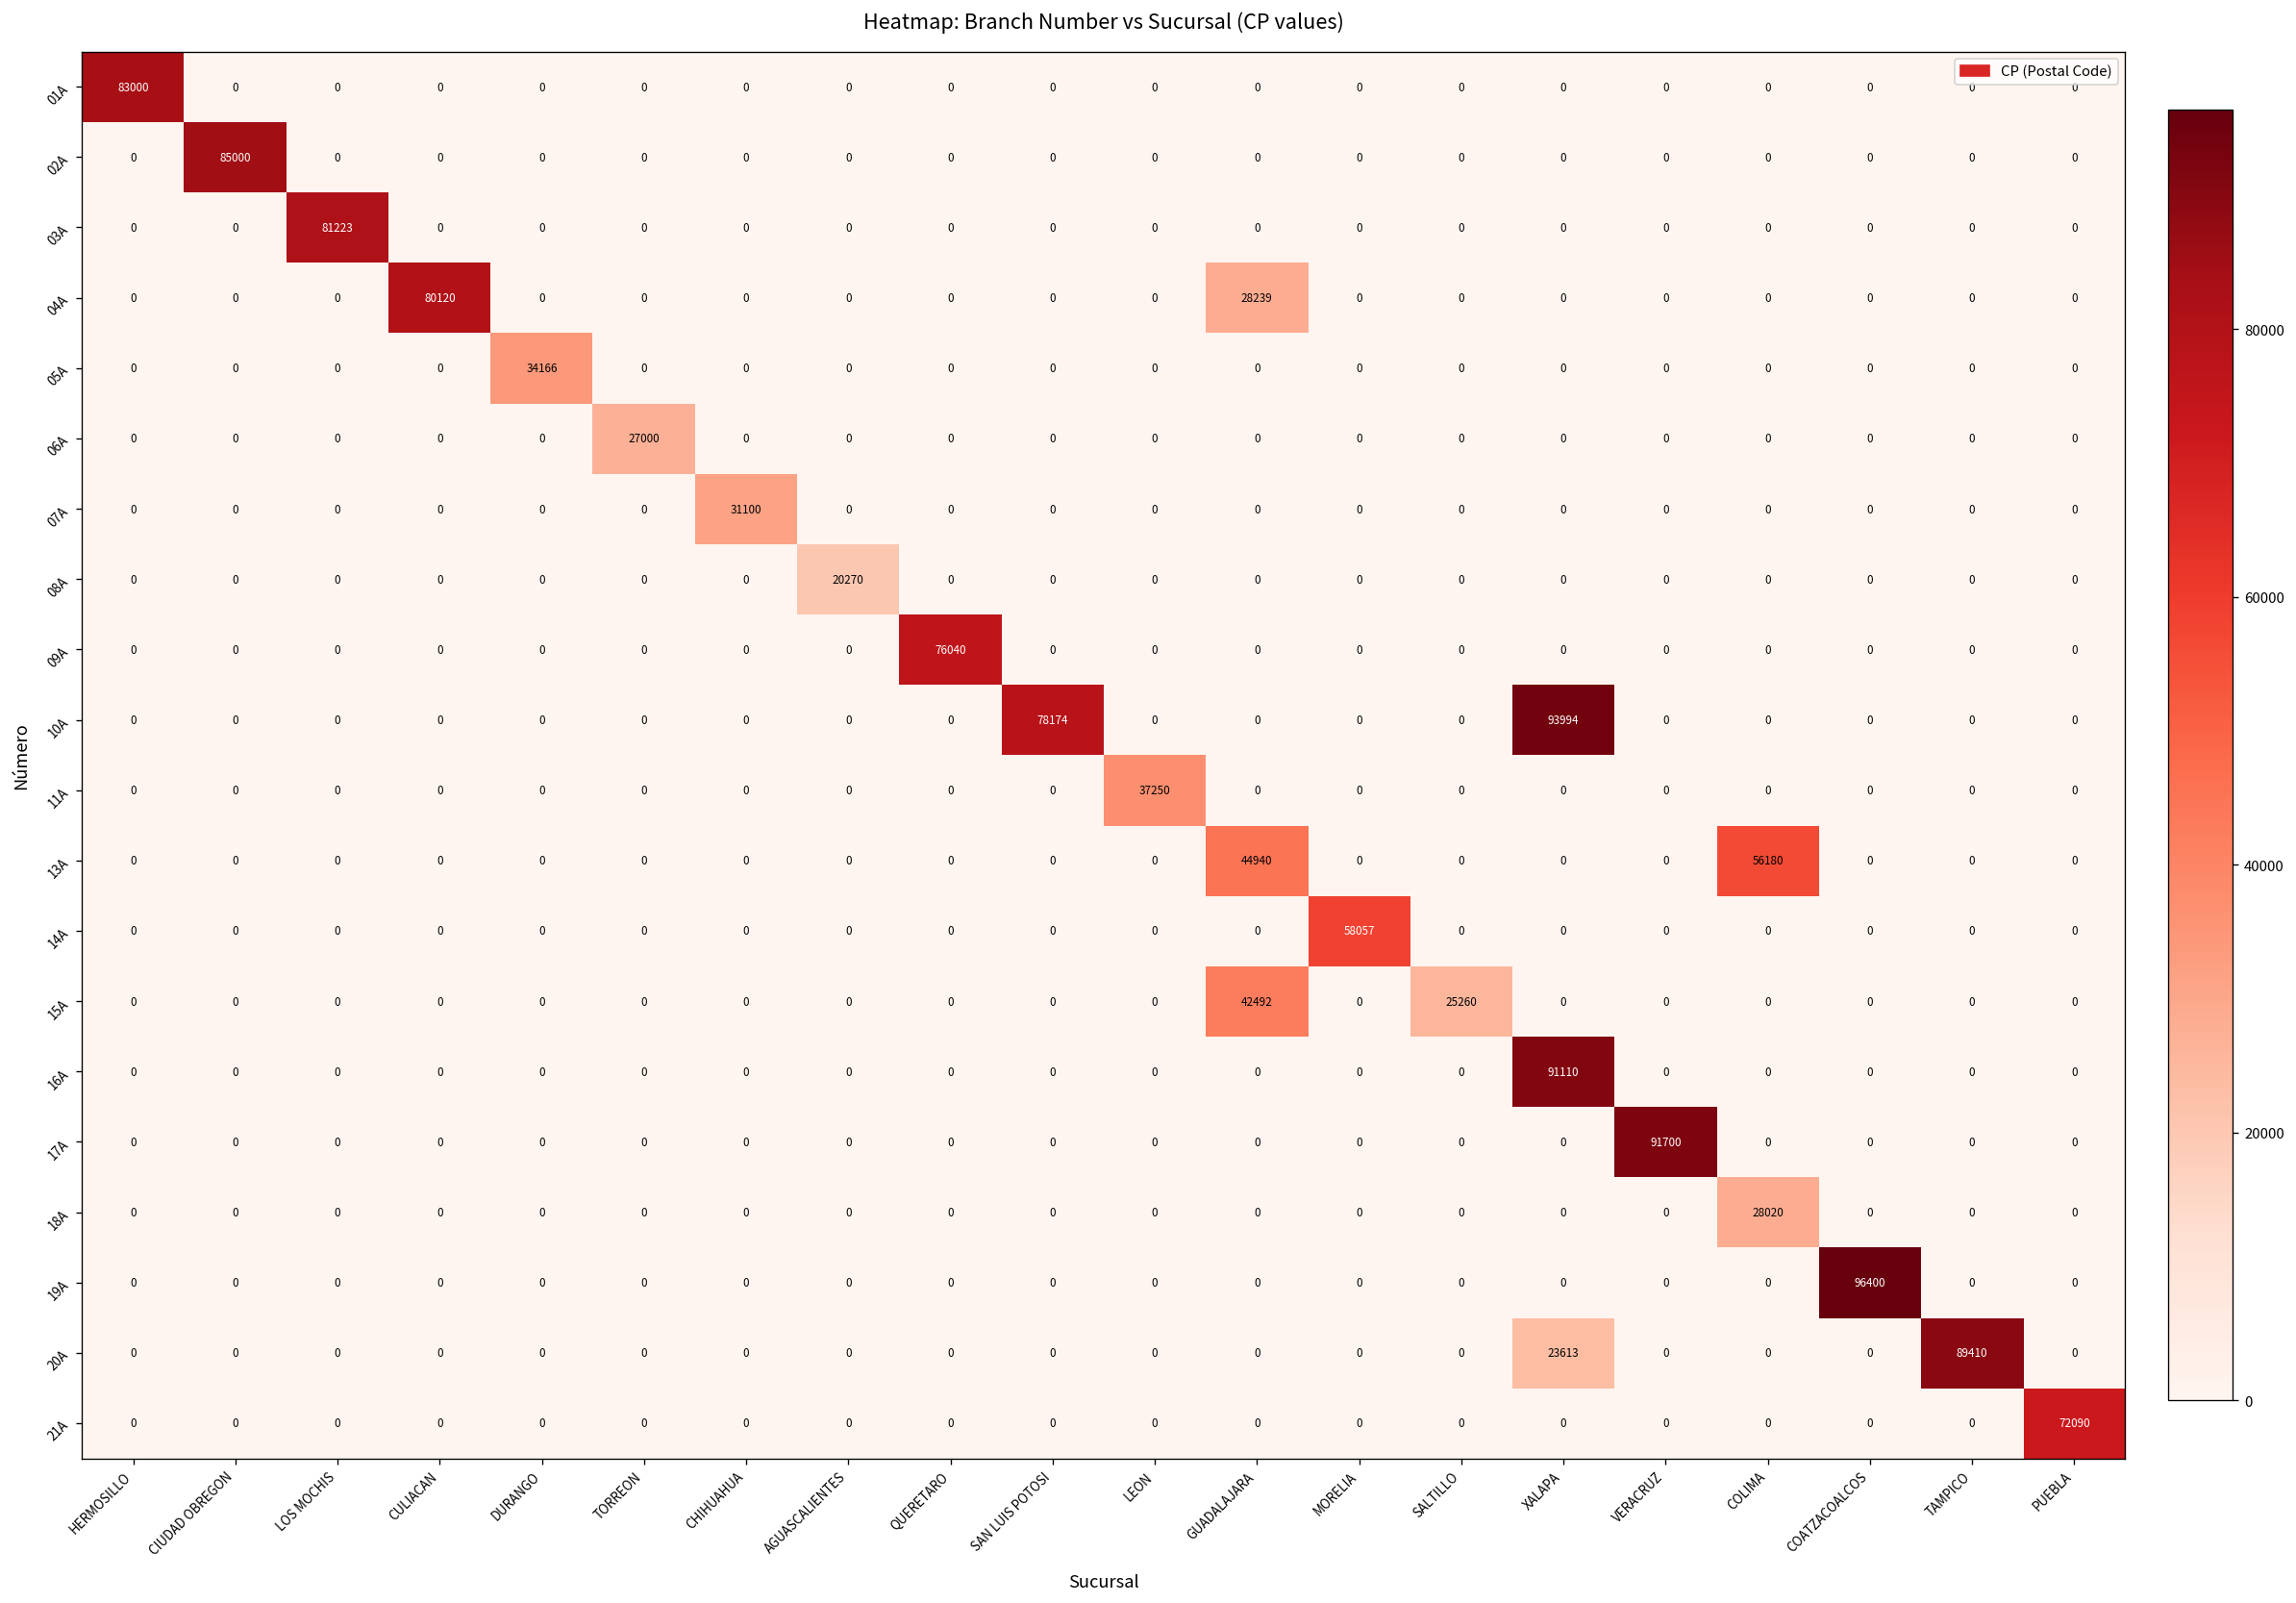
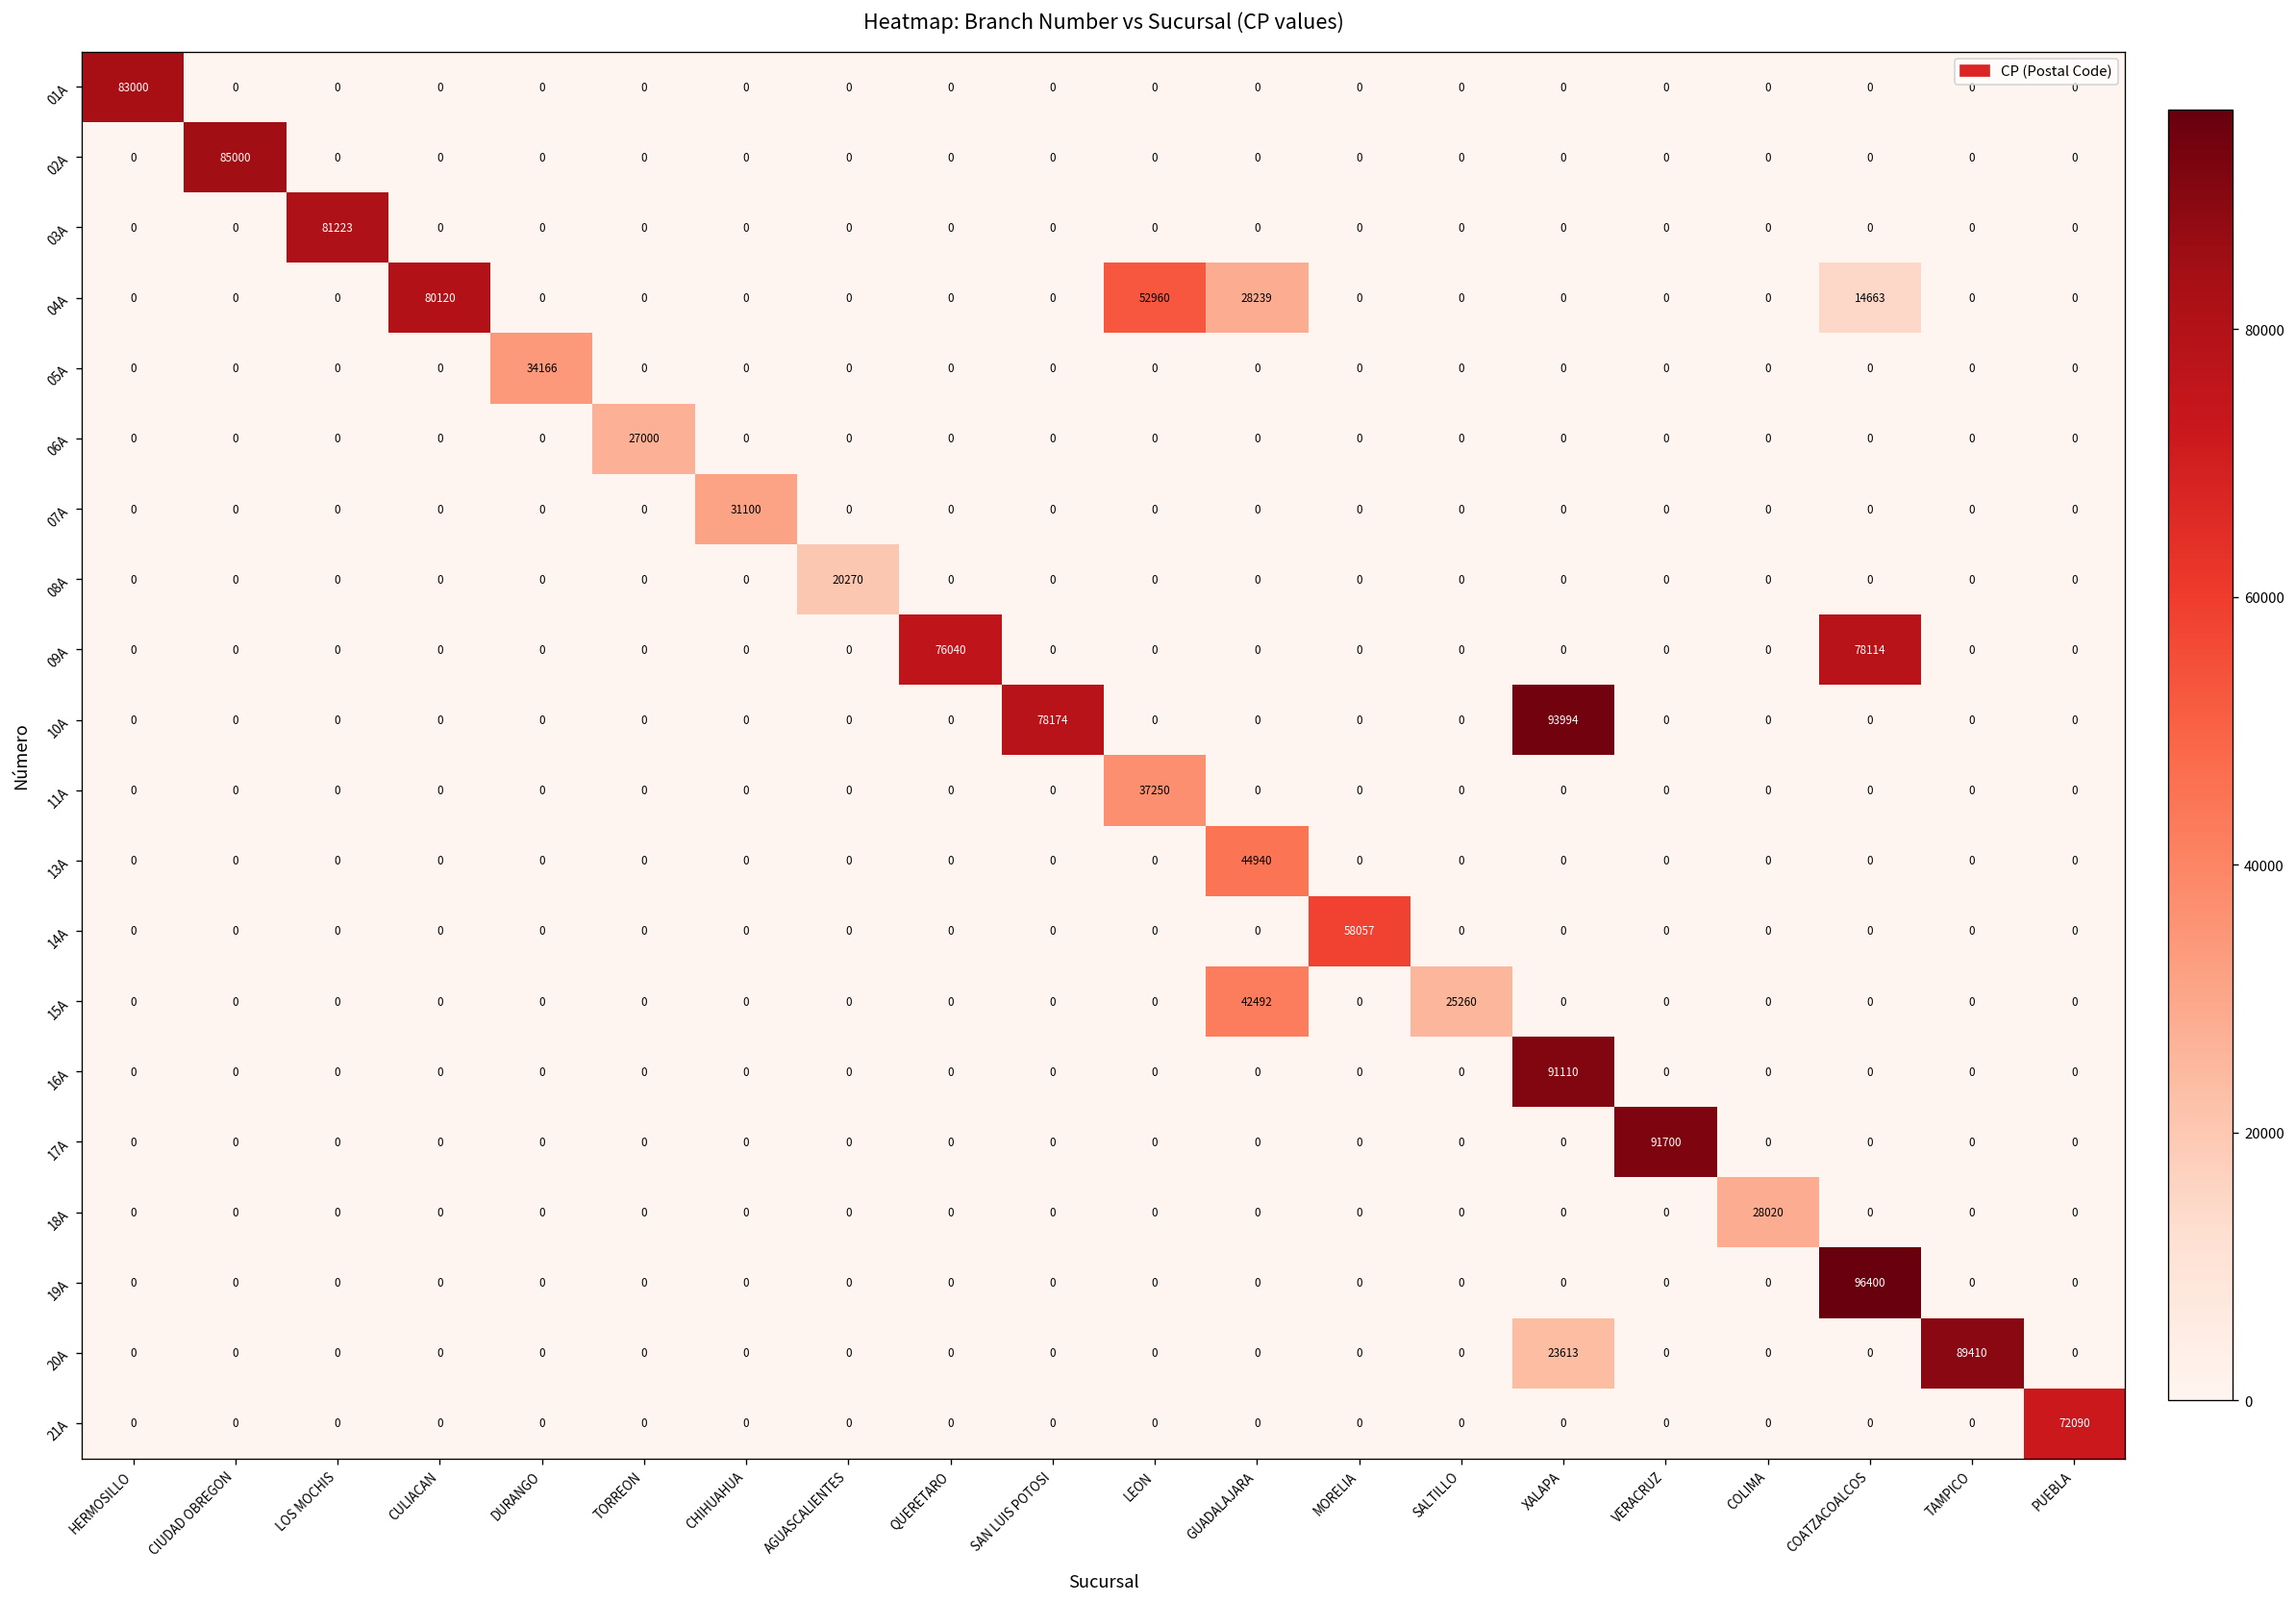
  {
    "04A": {
      "HERMOSILLO": 0,
      "CIUDAD OBREGON": 0,
      "LOS MOCHIS": 0,
      "CULIACAN": 80120,
      "DURANGO": 0,
      "TORREON": 0,
      "CHIHUAHUA": 0,
      "AGUASCALIENTES": 0,
      "QUERETARO": 0,
      "SAN LUIS POTOSI": 0,
-     "LEON": 0,
+     "LEON": 52960,
      "GUADALAJARA": 28239,
      "MORELIA": 0,
      "SALTILLO": 0,
      "XALAPA": 0,
      "VERACRUZ": 0,
      "COLIMA": 0,
-     "COATZACOALCOS": 0,
+     "COATZACOALCOS": 14663,
      "TAMPICO": 0,
      "PUEBLA": 0
    },
    "09A": {
      "HERMOSILLO": 0,
      "CIUDAD OBREGON": 0,
      "LOS MOCHIS": 0,
      "CULIACAN": 0,
      "DURANGO": 0,
      "TORREON": 0,
      "CHIHUAHUA": 0,
      "AGUASCALIENTES": 0,
      "QUERETARO": 76040,
      "SAN LUIS POTOSI": 0,
      "LEON": 0,
      "GUADALAJARA": 0,
      "MORELIA": 0,
      "SALTILLO": 0,
      "XALAPA": 0,
      "VERACRUZ": 0,
      "COLIMA": 0,
-     "COATZACOALCOS": 0,
+     "COATZACOALCOS": 78114,
      "TAMPICO": 0,
      "PUEBLA": 0
    },
    "13A": {
      "HERMOSILLO": 0,
      "CIUDAD OBREGON": 0,
      "LOS MOCHIS": 0,
      "CULIACAN": 0,
      "DURANGO": 0,
      "TORREON": 0,
      "CHIHUAHUA": 0,
      "AGUASCALIENTES": 0,
      "QUERETARO": 0,
      "SAN LUIS POTOSI": 0,
      "LEON": 0,
      "GUADALAJARA": 44940,
      "MORELIA": 0,
      "SALTILLO": 0,
      "XALAPA": 0,
      "VERACRUZ": 0,
-     "COLIMA": 56180,
+     "COLIMA": 0,
      "COATZACOALCOS": 0,
      "TAMPICO": 0,
      "PUEBLA": 0
    }
  }
